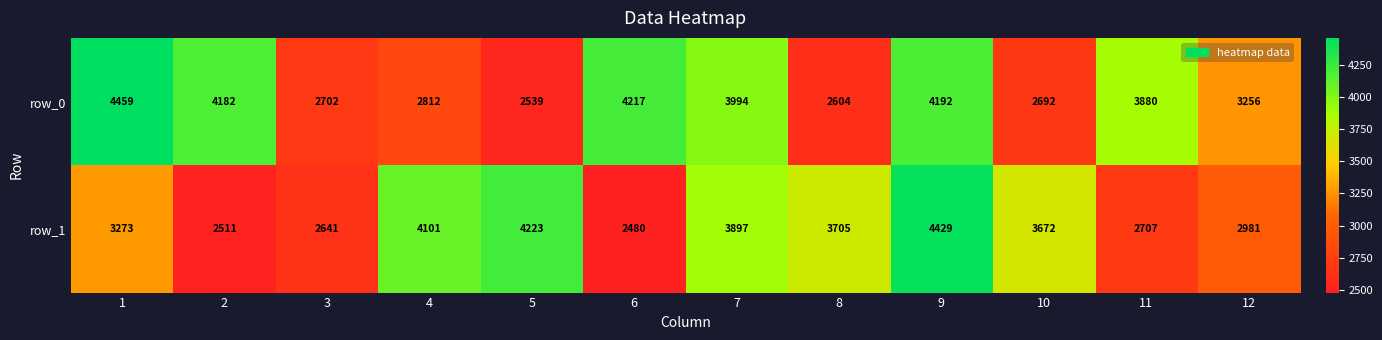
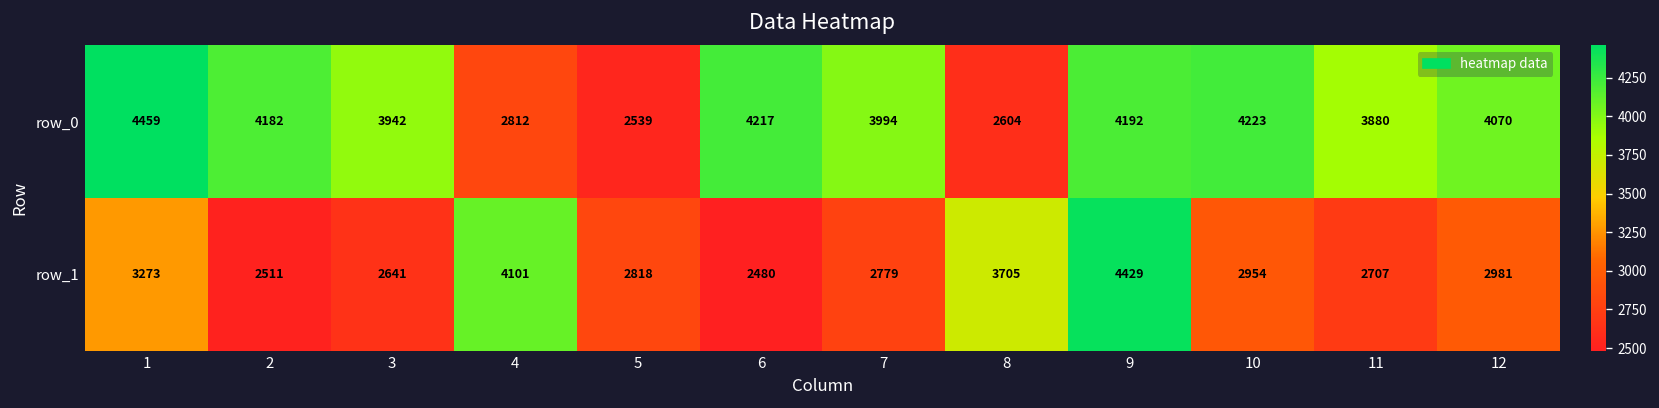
  {
    "row_0": {
      "1": 4459,
      "2": 4182,
-     "3": 2702,
+     "3": 3942,
      "4": 2812,
      "5": 2539,
      "6": 4217,
      "7": 3994,
      "8": 2604,
      "9": 4192,
-     "10": 2692,
+     "10": 4223,
      "11": 3880,
-     "12": 3256
+     "12": 4070
    },
    "row_1": {
      "1": 3273,
      "2": 2511,
      "3": 2641,
      "4": 4101,
-     "5": 4223,
+     "5": 2818,
      "6": 2480,
-     "7": 3897,
+     "7": 2779,
      "8": 3705,
      "9": 4429,
-     "10": 3672,
+     "10": 2954,
      "11": 2707,
      "12": 2981
    }
  }
